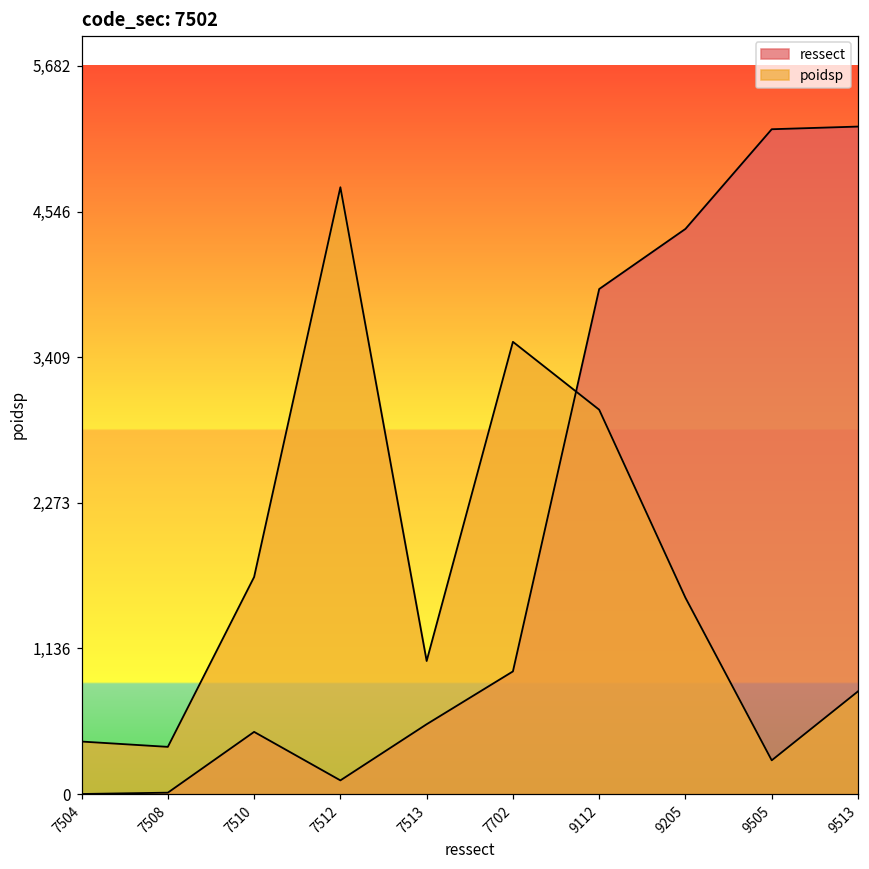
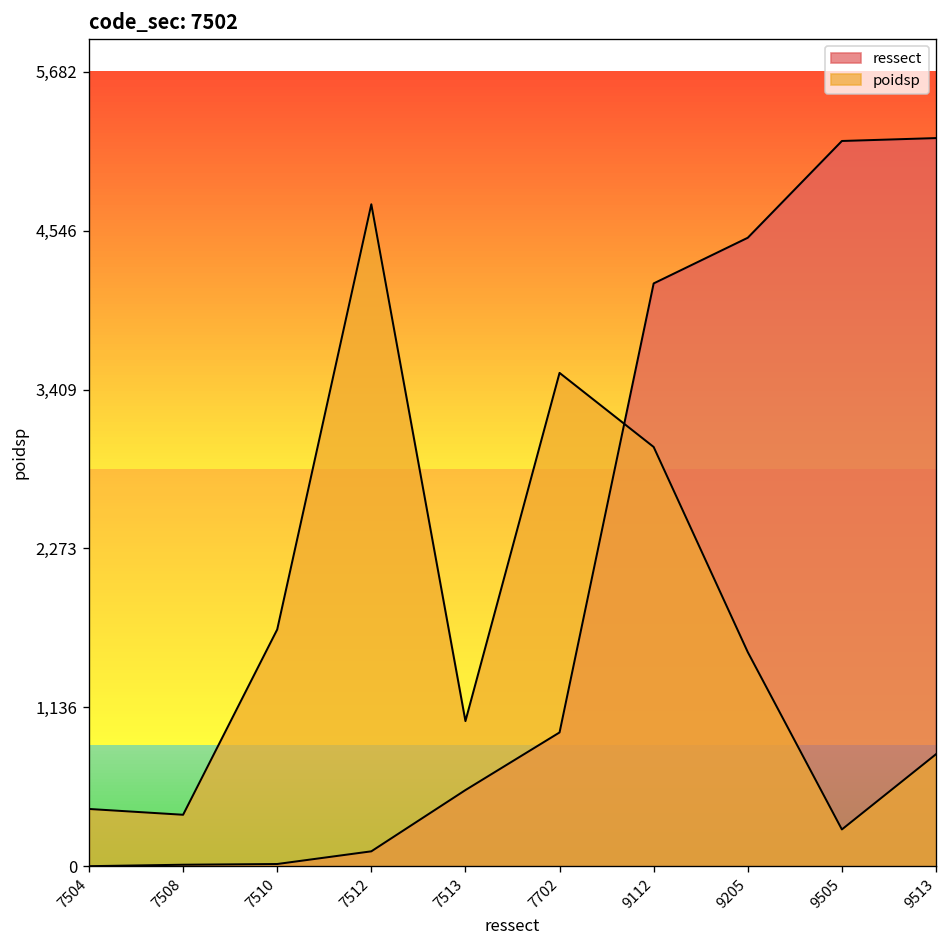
  {
    "ressect": {
      "7504": "0",
      "7508": "10",
-     "7510": "480",
+     "7510": "20",
      "7512": "110",
      "7513": "540",
      "7702": "960",
-     "9112": "3,940",
-     "9205": "4,410",
+     "9112": "4,170",
+     "9205": "4,500",
      "9505": "5,190",
      "9513": "5,210"
    },
    "poidsp": {
      "7504": "410",
      "7508": "370",
      "7510": "1,690",
      "7512": "4,730",
      "7513": "1,040",
      "7702": "3,530",
      "9112": "3,000",
      "9205": "1,530",
      "9505": "260",
      "9513": "800"
    }
  }
